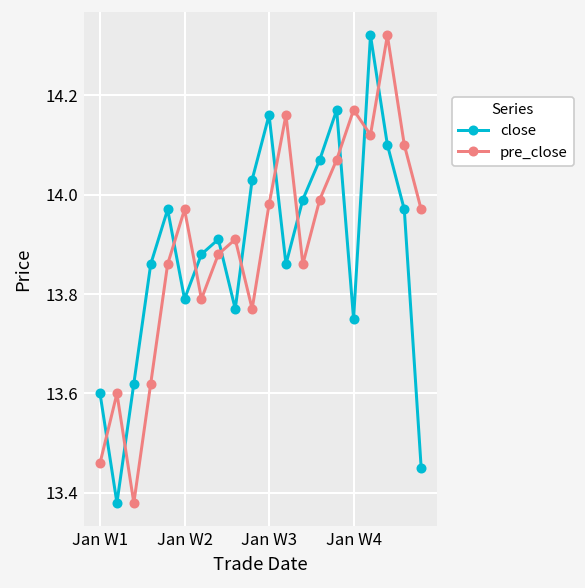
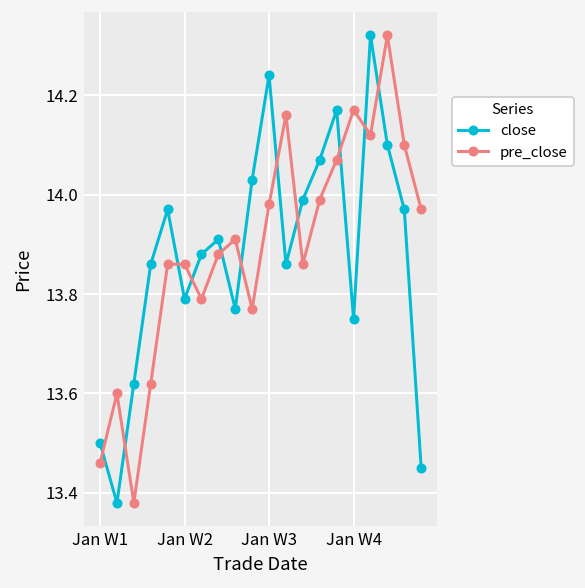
  {
    "close": {
-     "Jan W1": 13.6,
+     "Jan W1": 13.5,
      "Jan W2": 13.79,
-     "Jan W3": 14.16,
+     "Jan W3": 14.24,
      "Jan W4": 13.75
    },
    "pre_close": {
      "Jan W1": 13.46,
-     "Jan W2": 13.97,
+     "Jan W2": 13.86,
      "Jan W3": 13.98,
      "Jan W4": 14.17
    }
  }
